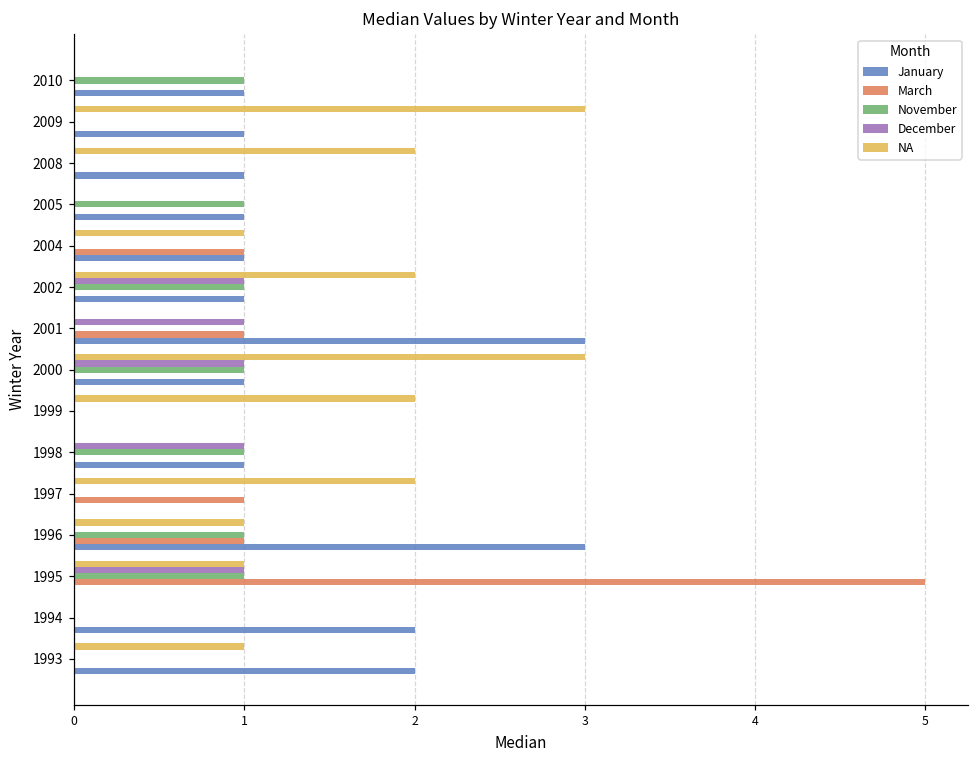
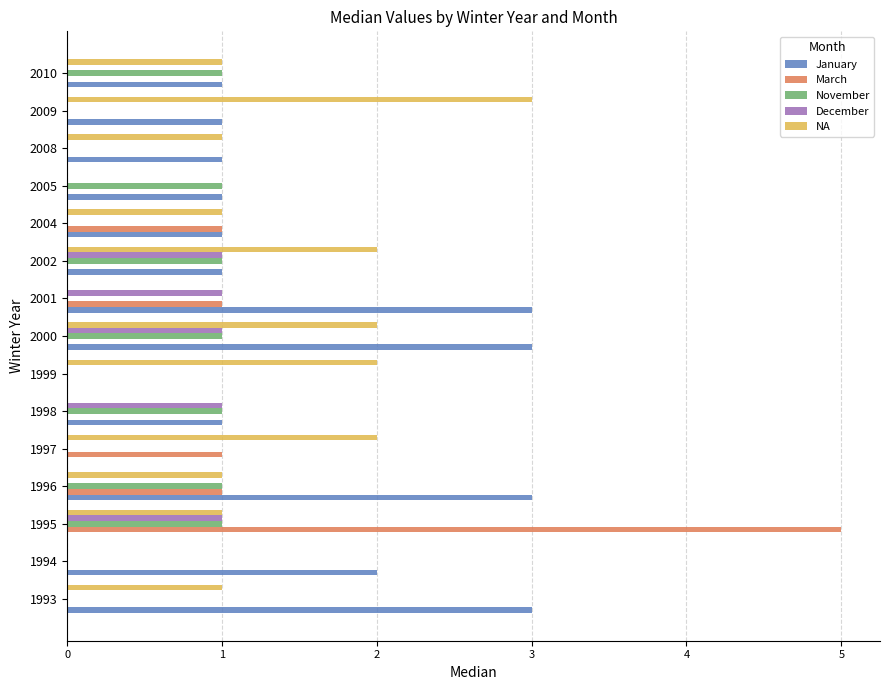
  {
    "January": {
      "2010": 1,
      "2009": 1,
      "2008": 1,
      "2005": 1,
      "2004": 1,
      "2002": 1,
      "2001": 3,
-     "2000": 1,
+     "2000": 3,
      "1999": 0,
      "1998": 1,
      "1997": 0,
      "1996": 3,
      "1995": 0,
      "1994": 2,
-     "1993": 2
+     "1993": 3
    },
    "March": {
      "2010": 0,
      "2009": 0,
      "2008": 0,
      "2005": 0,
      "2004": 1,
      "2002": 0,
      "2001": 1,
      "2000": 0,
      "1999": 0,
      "1998": 0,
      "1997": 1,
      "1996": 1,
      "1995": 5,
      "1994": 0,
      "1993": 0
    },
    "November": {
      "2010": 1,
      "2009": 0,
      "2008": 0,
      "2005": 1,
      "2004": 0,
      "2002": 1,
      "2001": 0,
      "2000": 1,
      "1999": 0,
      "1998": 1,
      "1997": 0,
      "1996": 1,
      "1995": 1,
      "1994": 0,
      "1993": 0
    },
    "December": {
      "2010": 0,
      "2009": 0,
      "2008": 0,
      "2005": 0,
      "2004": 0,
      "2002": 1,
      "2001": 1,
      "2000": 1,
      "1999": 0,
      "1998": 1,
      "1997": 0,
      "1996": 0,
      "1995": 1,
      "1994": 0,
      "1993": 0
    },
    "NA": {
-     "2010": 0,
+     "2010": 1,
      "2009": 3,
-     "2008": 2,
+     "2008": 1,
      "2005": 0,
      "2004": 1,
      "2002": 2,
      "2001": 0,
-     "2000": 3,
+     "2000": 2,
      "1999": 2,
      "1998": 0,
      "1997": 2,
      "1996": 1,
      "1995": 1,
      "1994": 0,
      "1993": 1
    }
  }
